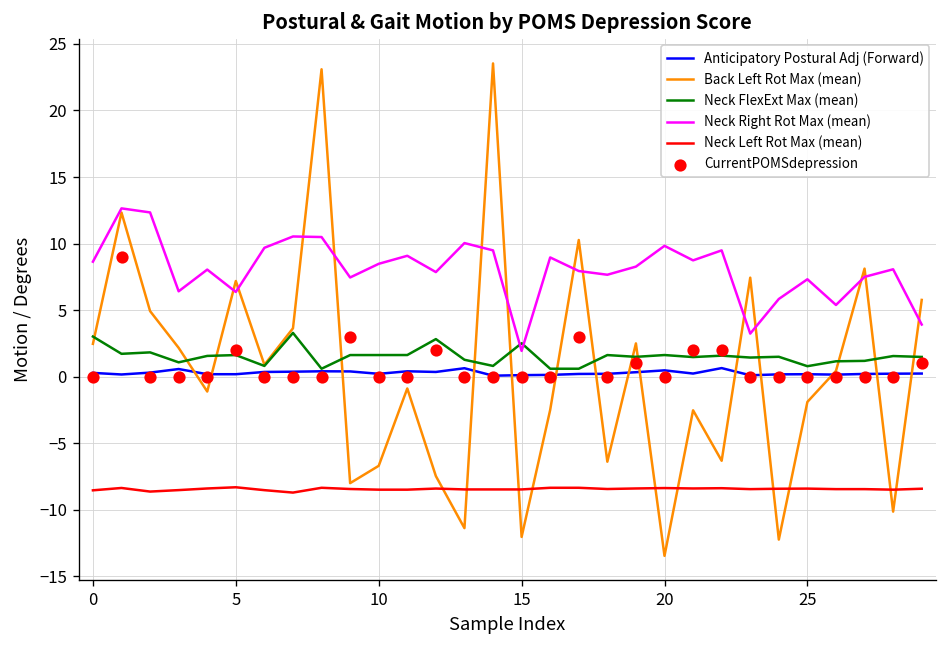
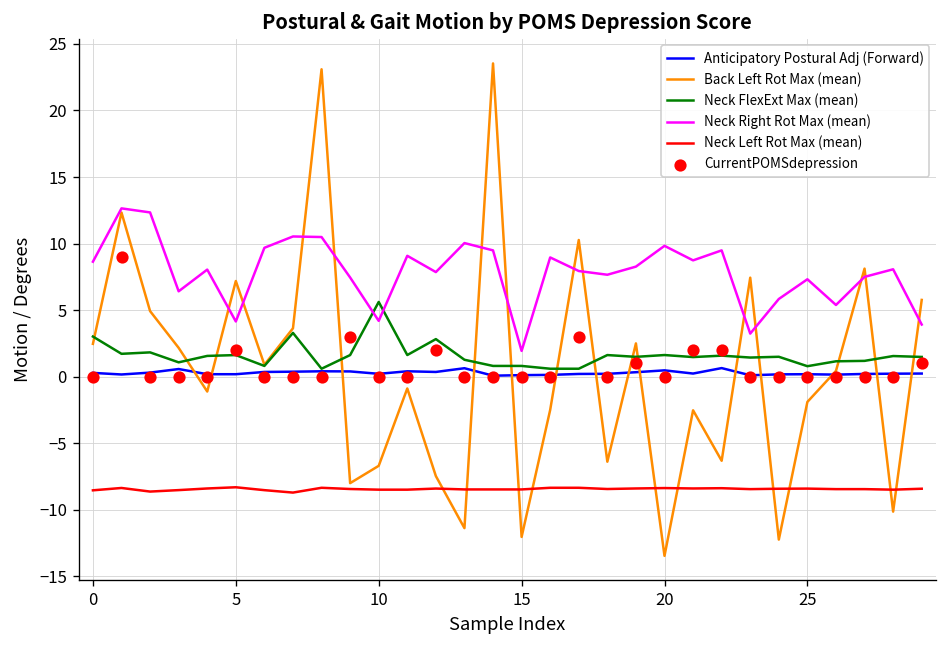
  {
    "Anticipatory Postural Adj (Forward)": {
      "0": 0.3,
      "5": 0.2,
      "20": 0.5
    },
    "Back Left Rot Max (mean)": {
      "0": 2.5,
      "5": 7.2,
      "10": -6.7,
      "15": -12.0,
      "20": -13.5,
      "25": -1.9
    },
    "Neck FlexExt Max (mean)": {
      "0": 3.0,
      "5": 1.6,
-     "10": 1.6,
-     "15": 2.5,
+     "10": 5.6,
+     "15": 0.8,
      "20": 1.6,
      "25": 0.8
    },
    "Neck Right Rot Max (mean)": {
      "0": 8.6,
-     "5": 6.4,
-     "10": 8.5,
+     "5": 4.2,
+     "10": 4.2,
      "15": 1.9,
      "20": 9.8,
      "25": 7.3
    }
  }
